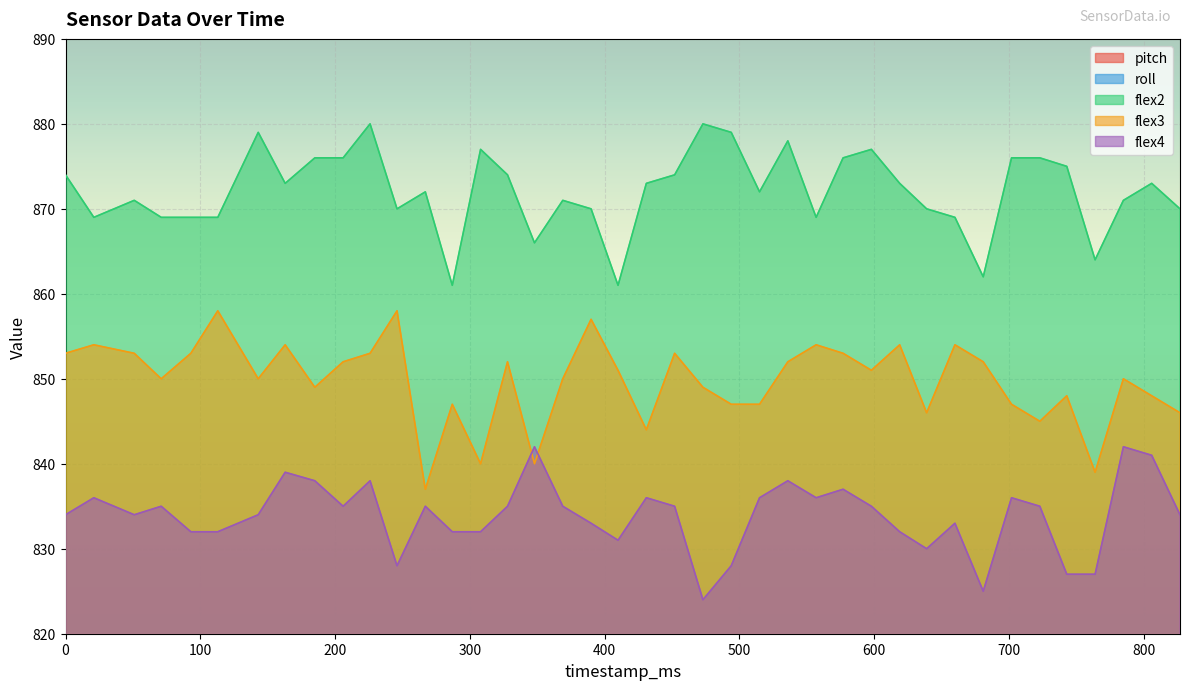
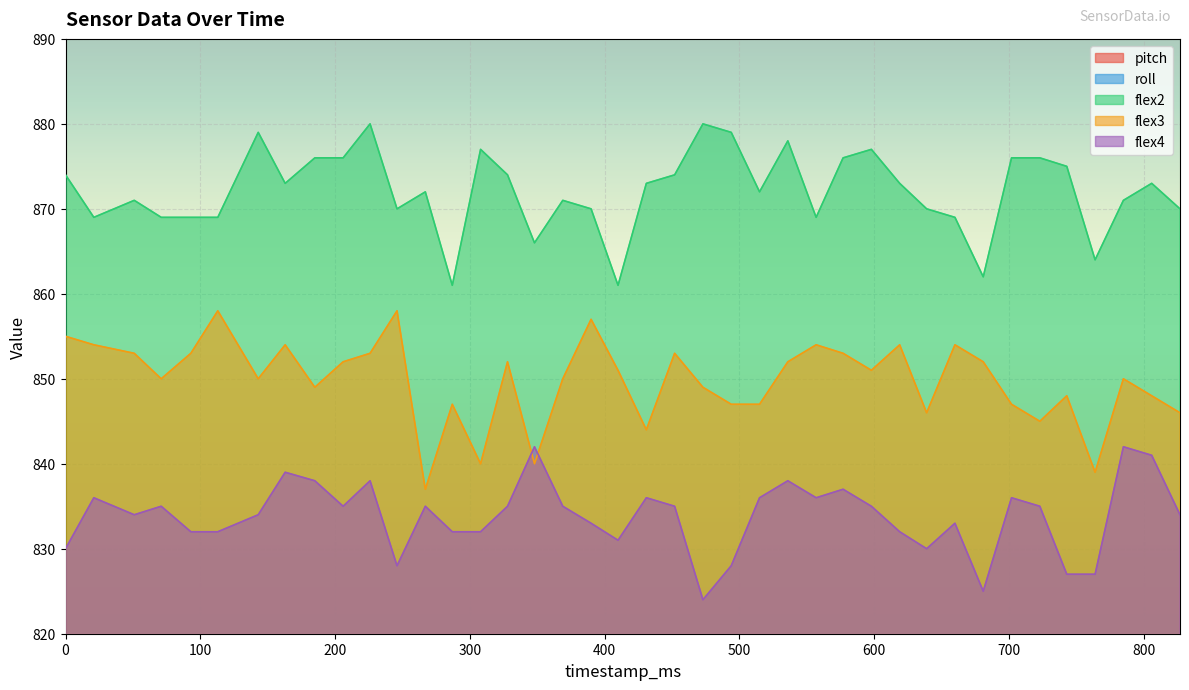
  {
    "flex2": {
      "0": 874
    },
    "flex3": {
-     "0": 853
+     "0": 855
    },
    "flex4": {
-     "0": 834
+     "0": 830
    }
  }
